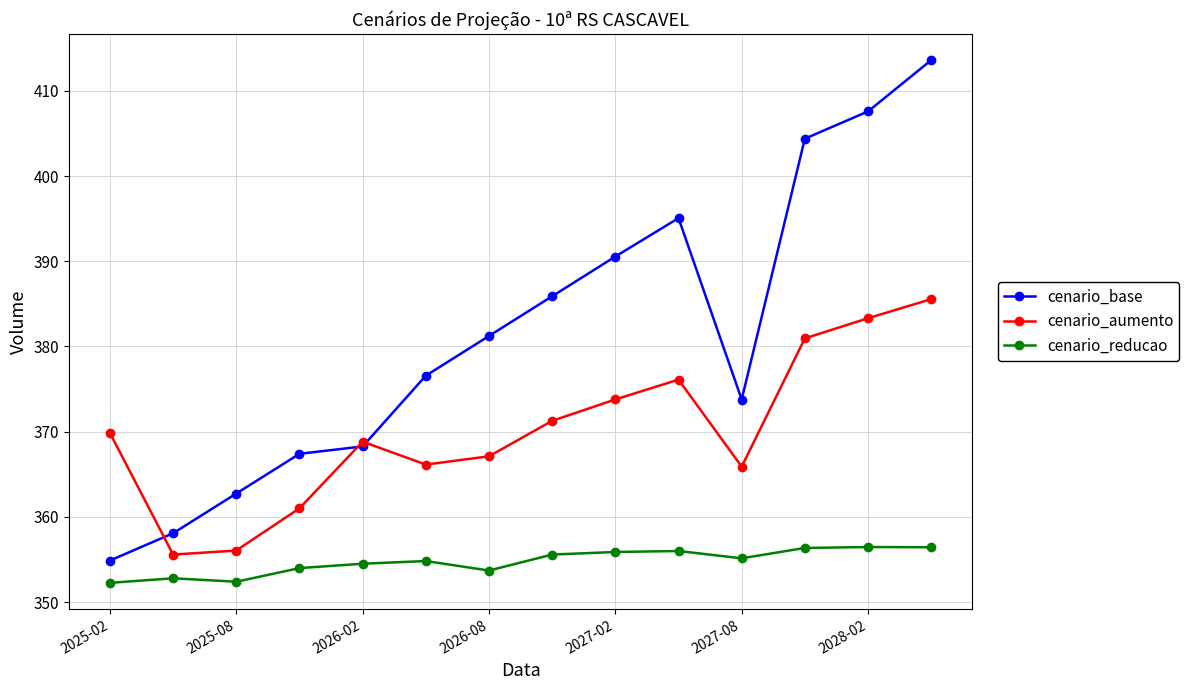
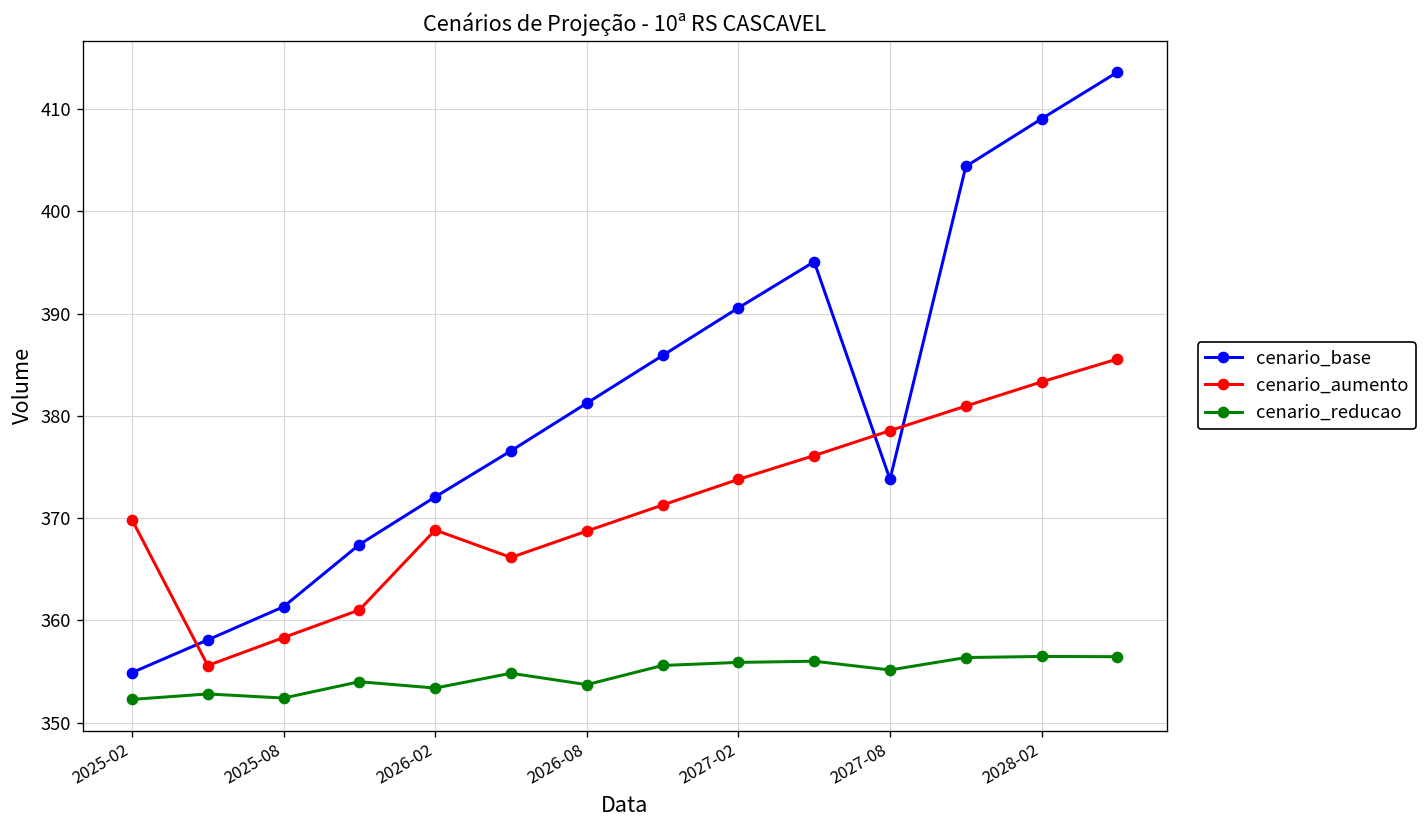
  {
    "cenario_base": {
      "2025-02": 355,
-     "2025-08": 363,
-     "2026-02": 368,
+     "2025-08": 361,
+     "2026-02": 372,
      "2026-08": 381,
      "2027-02": 391,
      "2027-08": 374,
-     "2028-02": 408
+     "2028-02": 409
    },
    "cenario_aumento": {
      "2025-02": 370,
-     "2025-08": 356,
+     "2025-08": 358,
      "2026-02": 369,
-     "2026-08": 367,
+     "2026-08": 369,
      "2027-02": 374,
-     "2027-08": 366,
+     "2027-08": 379,
      "2028-02": 383
    },
    "cenario_reducao": {
      "2025-02": 352,
      "2025-08": 352,
-     "2026-02": 355,
+     "2026-02": 353,
      "2026-08": 354,
      "2027-02": 356,
      "2027-08": 355,
      "2028-02": 356
    }
  }
